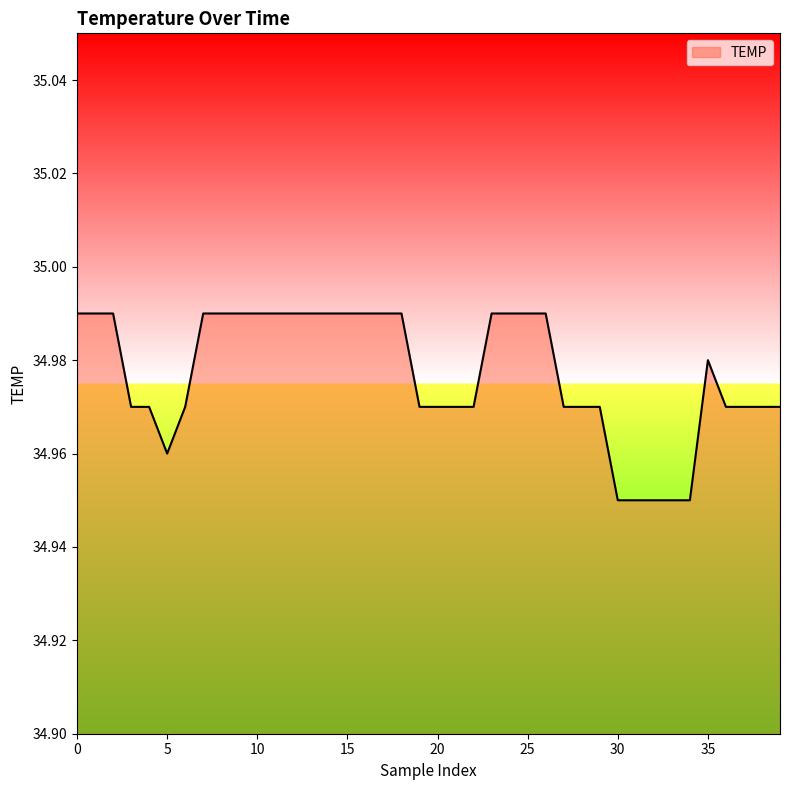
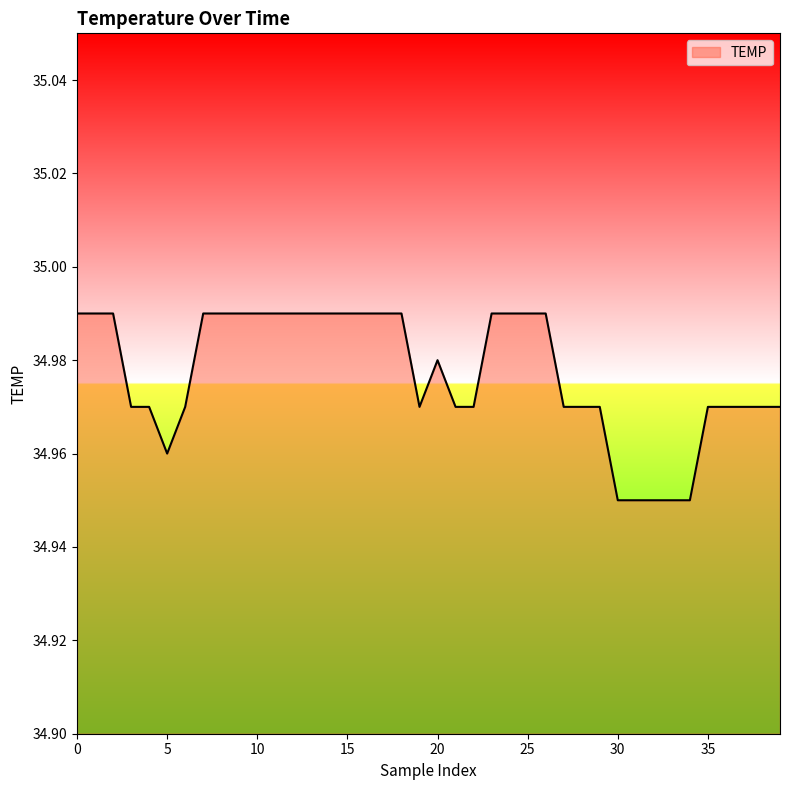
  {
    "0": 34.99,
    "5": 34.96,
    "10": 34.99,
    "15": 34.99,
-   "20": 34.97,
+   "20": 34.98,
    "25": 34.99,
    "30": 34.95,
-   "35": 34.98
+   "35": 34.97
  }
